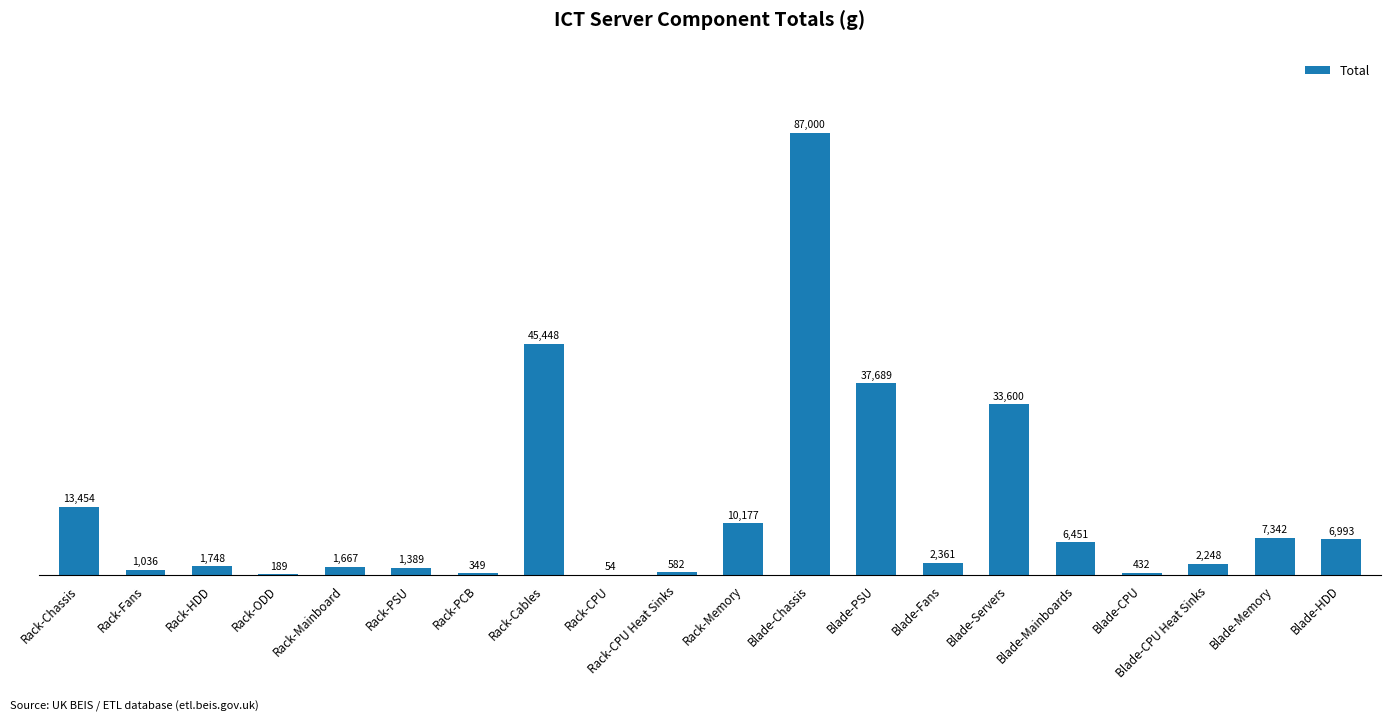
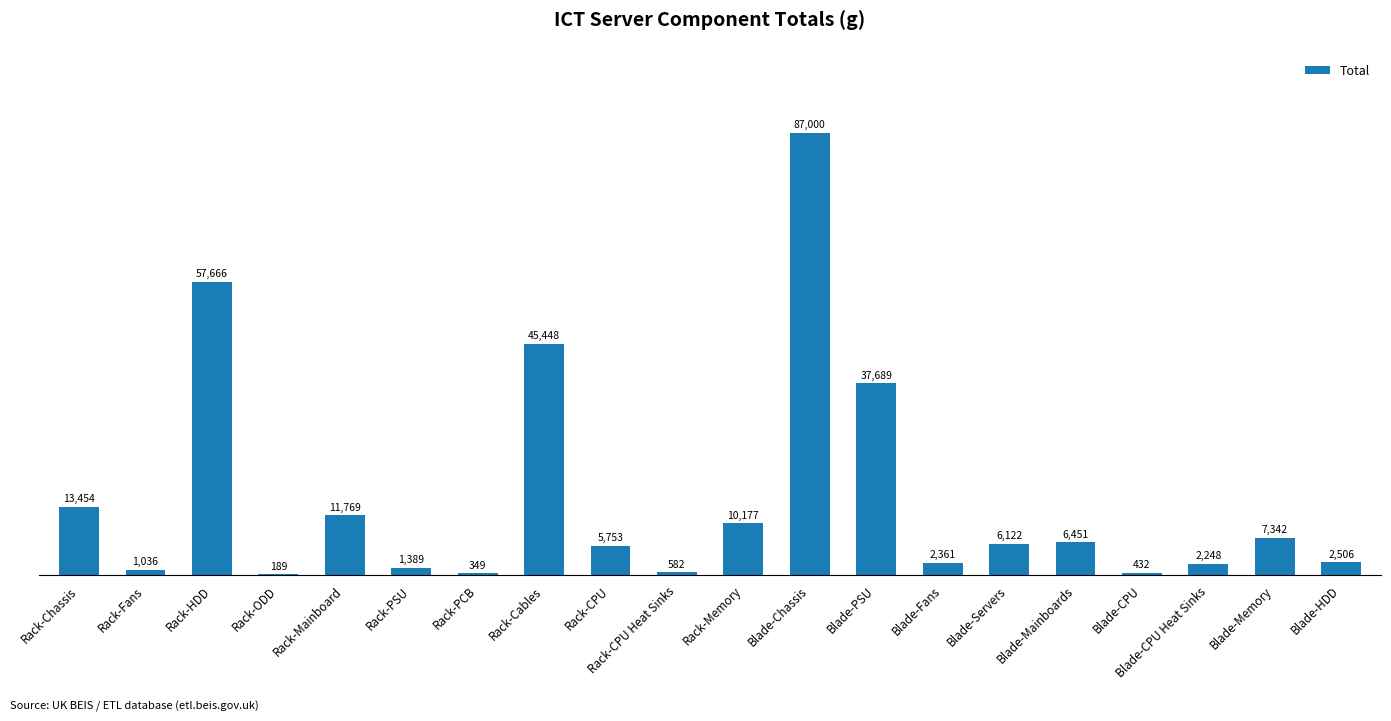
  {
    "Rack-Chassis": "13,454",
    "Rack-Fans": "1,036",
-   "Rack-HDD": "1,748",
+   "Rack-HDD": "57,666",
    "Rack-ODD": "189",
-   "Rack-Mainboard": "1,667",
+   "Rack-Mainboard": "11,769",
    "Rack-PSU": "1,389",
    "Rack-PCB": "349",
    "Rack-Cables": "45,448",
-   "Rack-CPU": "54",
+   "Rack-CPU": "5,753",
    "Rack-CPU Heat Sinks": "582",
    "Rack-Memory": "10,177",
    "Blade-Chassis": "87,000",
    "Blade-PSU": "37,689",
    "Blade-Fans": "2,361",
-   "Blade-Servers": "33,600",
+   "Blade-Servers": "6,122",
    "Blade-Mainboards": "6,451",
    "Blade-CPU": "432",
    "Blade-CPU Heat Sinks": "2,248",
    "Blade-Memory": "7,342",
-   "Blade-HDD": "6,993"
+   "Blade-HDD": "2,506"
  }
